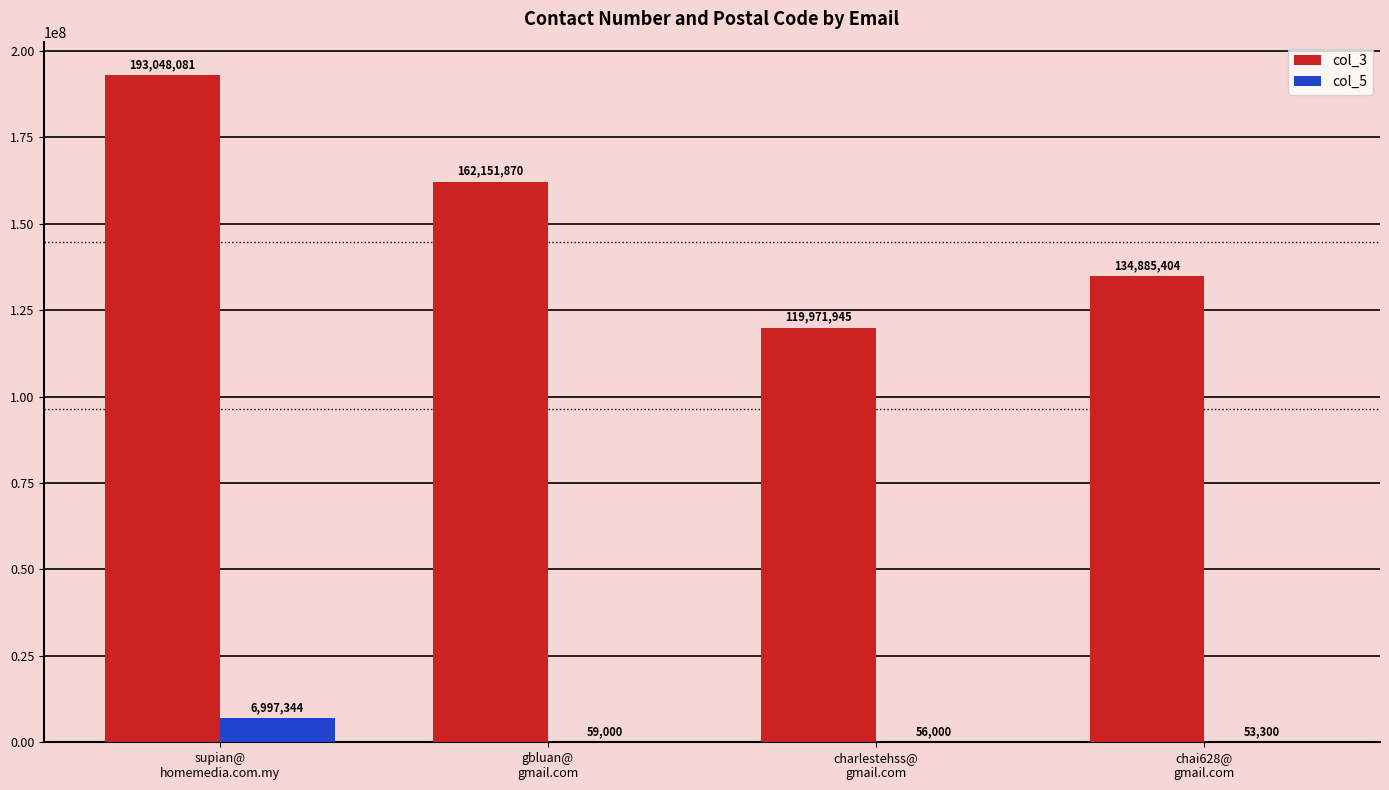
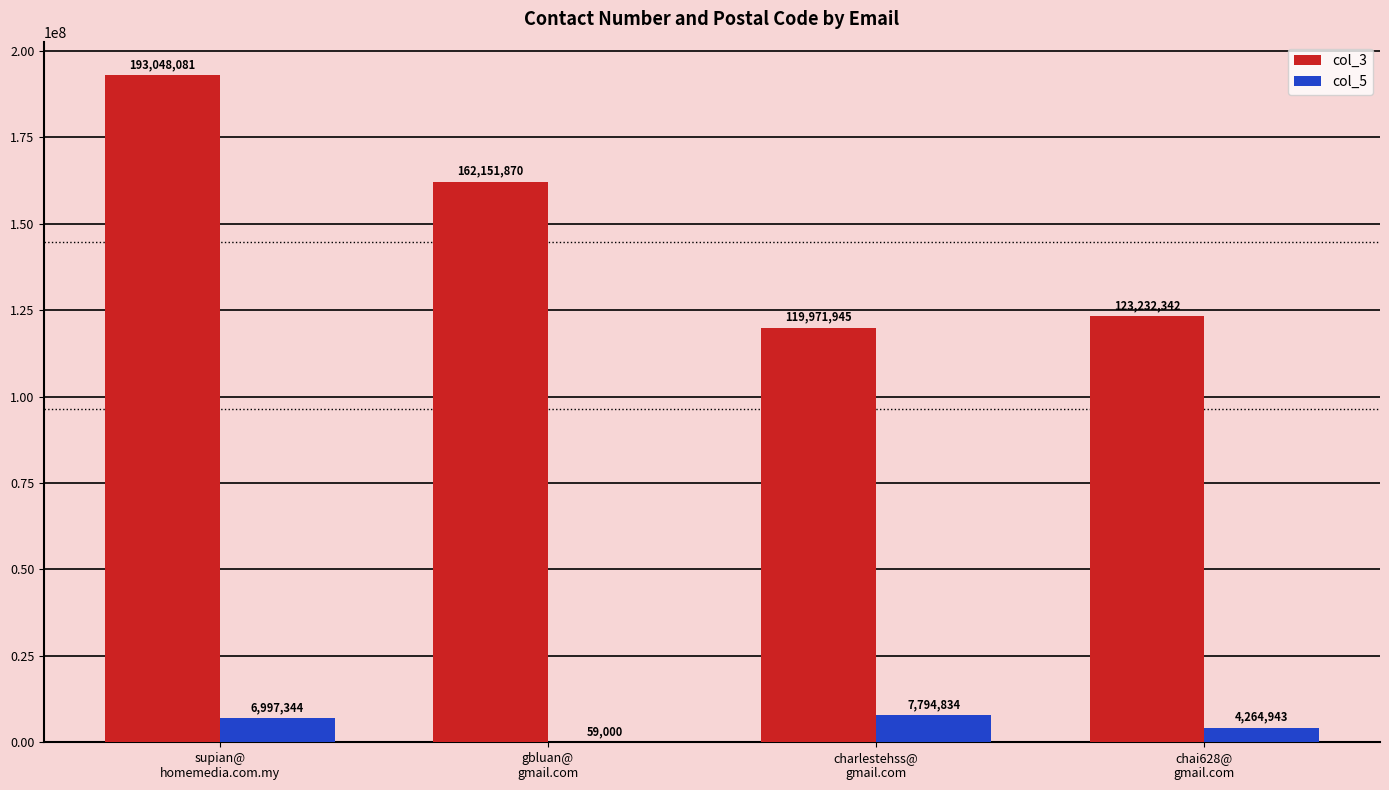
  {
    "col_3": {
      "supian@ homemedia.com.my": "193,048,081",
      "gbluan@ gmail.com": "162,151,870",
      "charlestehss@ gmail.com": "119,971,945",
-     "chai628@ gmail.com": "134,885,404"
+     "chai628@ gmail.com": "123,232,342"
    },
    "col_5": {
      "supian@ homemedia.com.my": "6,997,344",
      "gbluan@ gmail.com": "59,000",
-     "charlestehss@ gmail.com": "56,000",
-     "chai628@ gmail.com": "53,300"
+     "charlestehss@ gmail.com": "7,794,834",
+     "chai628@ gmail.com": "4,264,943"
    }
  }
